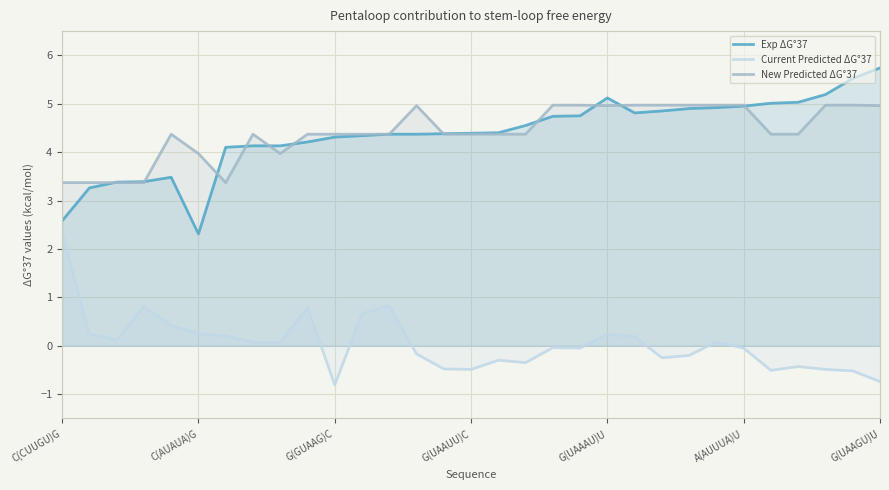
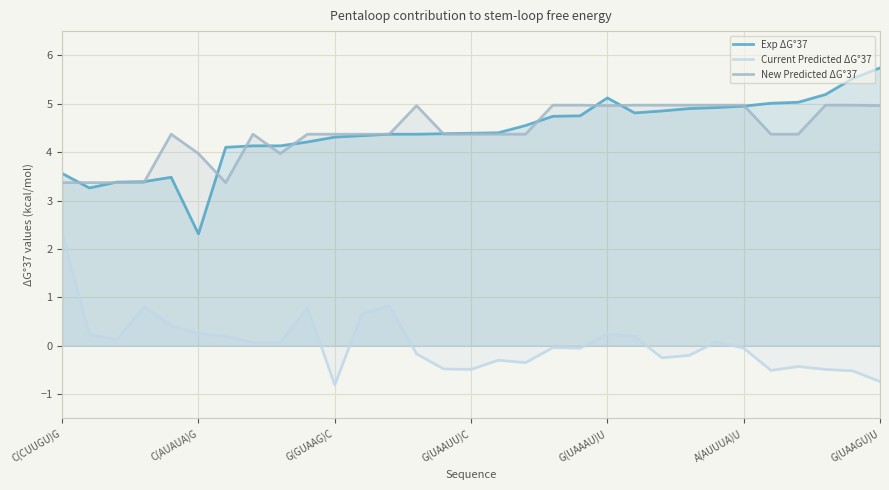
  {
    "Exp ΔG°37": {
-     "C(CUUGU)G": 2.6,
+     "C(CUUGU)G": 3.6,
      "C(AUAUA)G": 2.3,
      "G(GUAAG)C": 4.3,
      "G(UAAAU)U": 5.1,
      "G(UAAGU)U": 5.7
    }
  }
